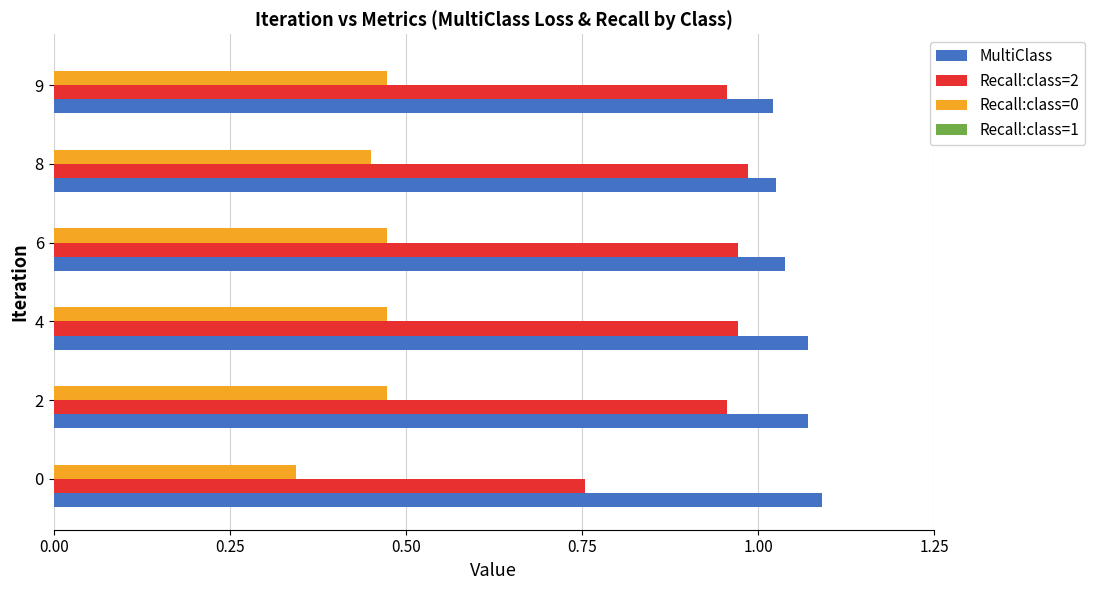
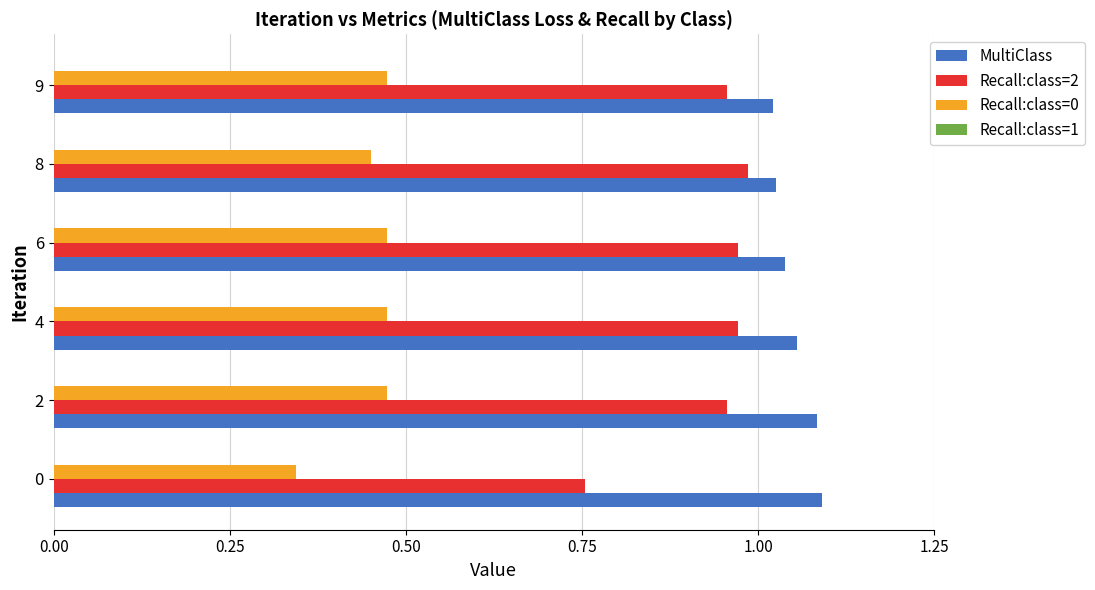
  {
    "MultiClass": {
      "9": 1.02,
      "8": 1.03,
      "6": 1.04,
-     "4": 1.07,
-     "2": 1.07,
+     "4": 1.05,
+     "2": 1.08,
      "0": 1.09
    },
    "Recall:class=2": {
      "9": 0.96,
      "8": 0.99,
      "6": 0.97,
      "4": 0.97,
      "2": 0.96,
      "0": 0.75
    },
    "Recall:class=0": {
      "9": 0.47,
      "8": 0.45,
      "6": 0.47,
      "4": 0.47,
      "2": 0.47,
      "0": 0.34
    },
    "Recall:class=1": {
      "9": 0.00,
      "8": 0.00,
      "6": 0.00,
      "4": 0.00,
      "2": 0.00,
      "0": 0.00
    }
  }
